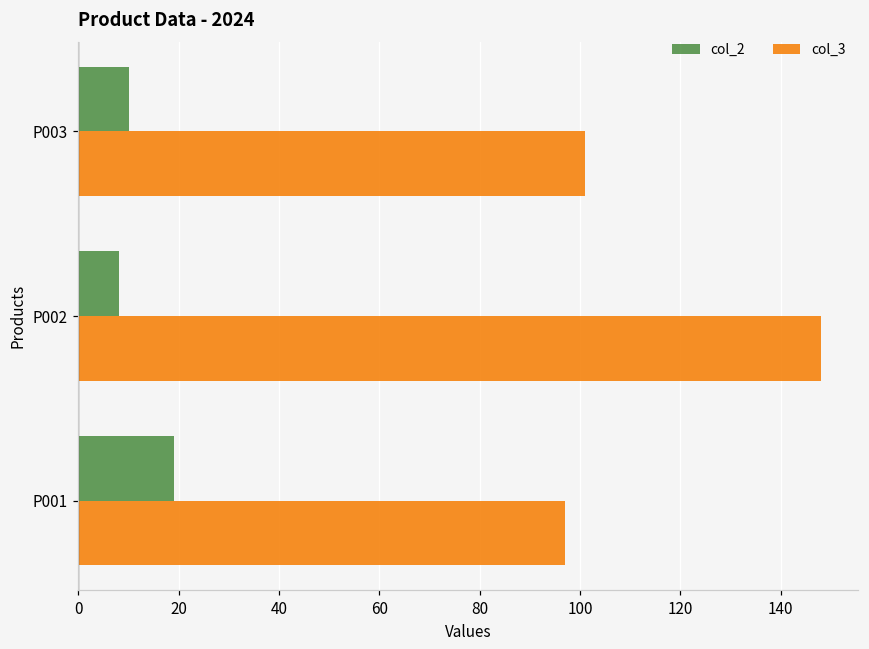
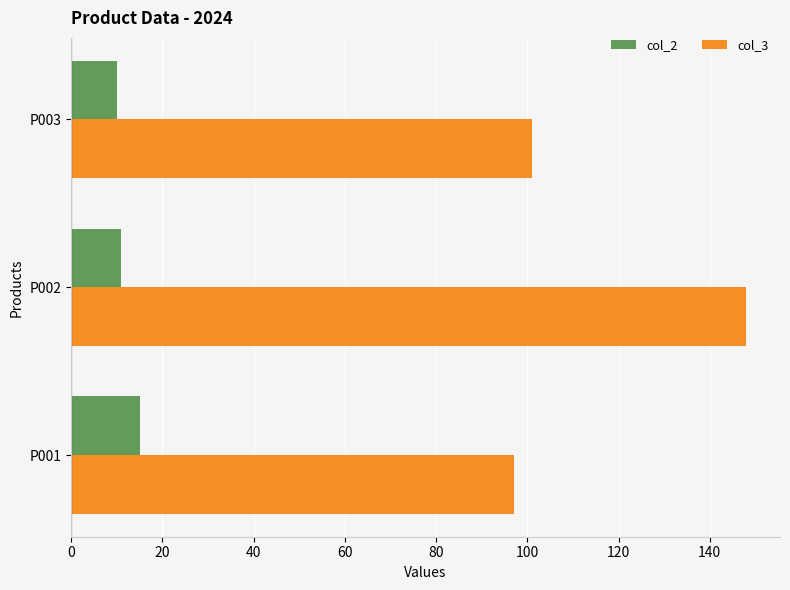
  {
    "col_2": {
      "P003": 10,
-     "P002": 8,
-     "P001": 19
+     "P002": 11,
+     "P001": 15
    },
    "col_3": {
      "P003": 101,
      "P002": 148,
      "P001": 97
    }
  }
